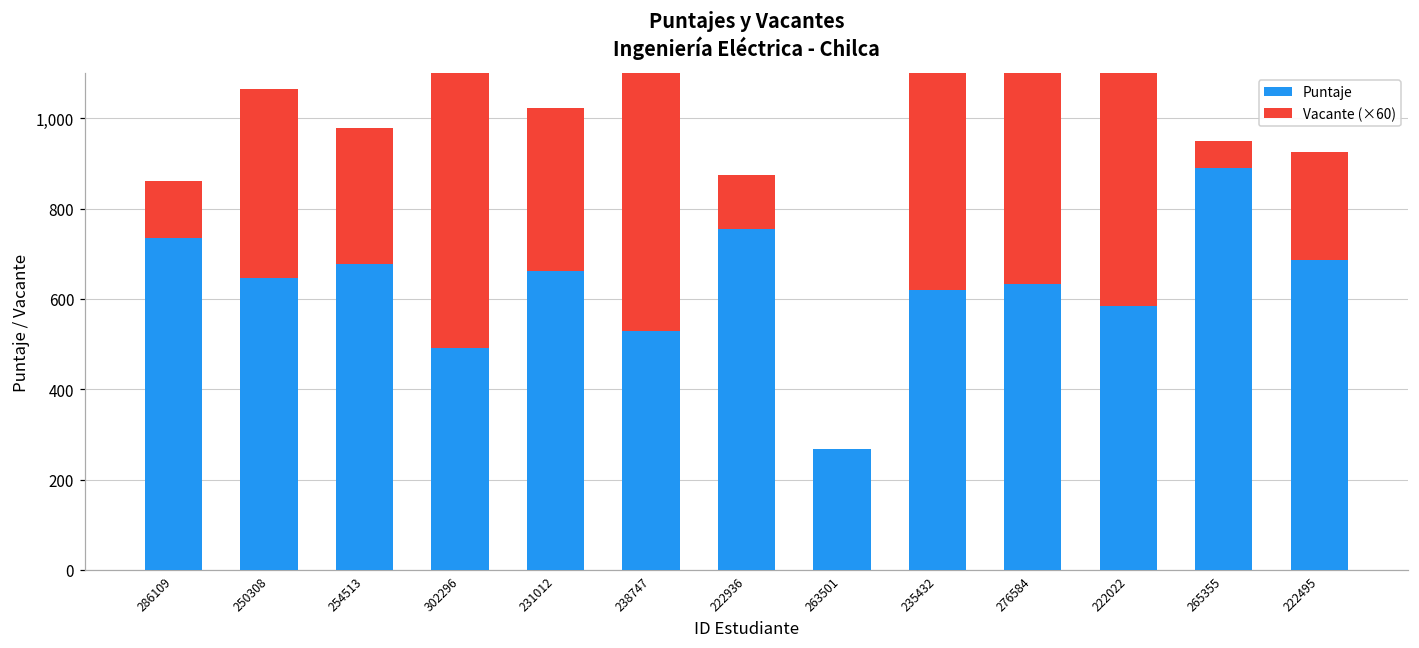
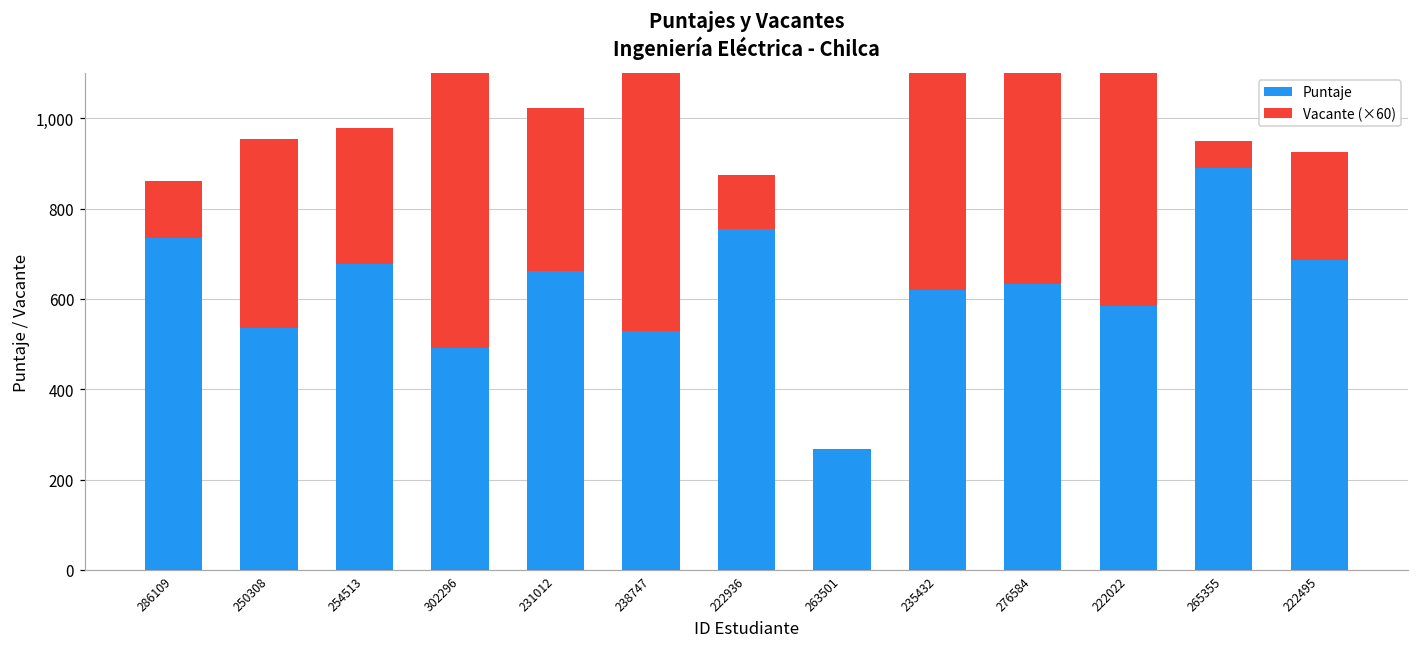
  {
    "Puntaje": {
      "286109": 740,
-     "250308": 650,
+     "250308": 530,
      "254513": 680,
      "302296": 490,
      "231012": 660,
      "238747": 530,
      "222936": 750,
      "263501": 270,
      "235432": 620,
      "276584": 630,
      "222022": 580,
      "265355": 890,
      "222495": 690
    },
    "Vacante (×60)": {
      "286109": 130,
      "250308": 420,
      "254513": 300,
      "231012": 360,
      "222936": 120,
      "263501": 0,
      "265355": 60,
      "222495": 240
    }
  }
